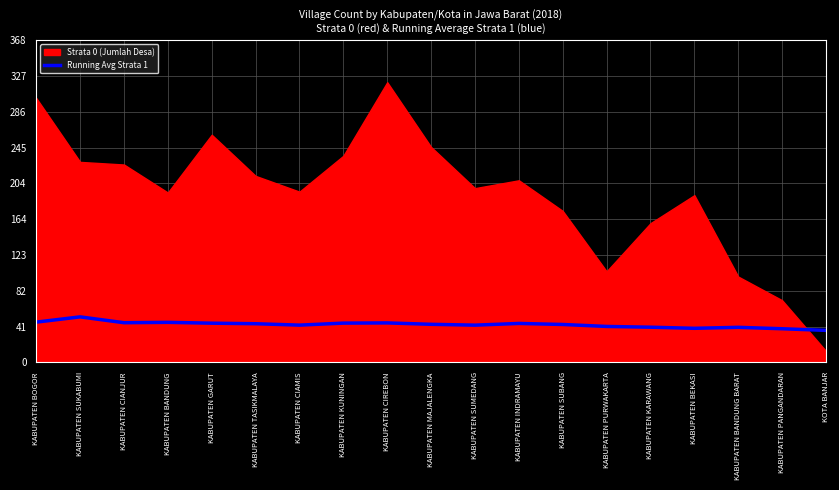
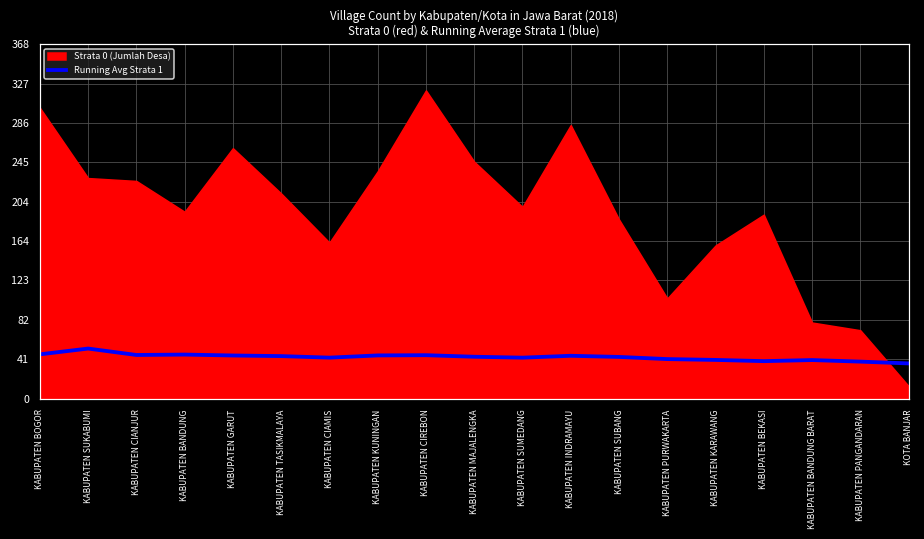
  {
    "Running Avg Strata 1": {
      "KABUPATEN BOGOR": 50,
      "KABUPATEN SUKABUMI": 50,
      "KABUPATEN CIANJUR": 50,
      "KABUPATEN BANDUNG": 50,
      "KABUPATEN GARUT": 40,
      "KABUPATEN TASIKMALAYA": 40,
      "KABUPATEN CIAMIS": 40,
      "KABUPATEN KUNINGAN": 40,
      "KABUPATEN CIREBON": 50,
      "KABUPATEN MAJALENGKA": 40,
      "KABUPATEN SUMEDANG": 40,
      "KABUPATEN INDRAMAYU": 40,
      "KABUPATEN SUBANG": 40,
      "KABUPATEN PURWAKARTA": 40,
      "KABUPATEN KARAWANG": 40,
      "KABUPATEN BEKASI": 40,
      "KABUPATEN BANDUNG BARAT": 40,
      "KABUPATEN PANGANDARAN": 40,
      "KOTA BANJAR": 40
    },
    "Strata 0 (Jumlah Desa)": {
      "KABUPATEN BOGOR": 300,
      "KABUPATEN SUKABUMI": 230,
      "KABUPATEN CIANJUR": 230,
      "KABUPATEN BANDUNG": 190,
      "KABUPATEN GARUT": 260,
      "KABUPATEN TASIKMALAYA": 210,
-     "KABUPATEN CIAMIS": 200,
+     "KABUPATEN CIAMIS": 160,
      "KABUPATEN KUNINGAN": 240,
      "KABUPATEN CIREBON": 320,
      "KABUPATEN MAJALENGKA": 250,
      "KABUPATEN SUMEDANG": 200,
-     "KABUPATEN INDRAMAYU": 210,
-     "KABUPATEN SUBANG": 170,
+     "KABUPATEN INDRAMAYU": 280,
+     "KABUPATEN SUBANG": 190,
      "KABUPATEN PURWAKARTA": 100,
      "KABUPATEN KARAWANG": 160,
      "KABUPATEN BEKASI": 190,
-     "KABUPATEN BANDUNG BARAT": 100,
+     "KABUPATEN BANDUNG BARAT": 80,
      "KABUPATEN PANGANDARAN": 70,
      "KOTA BANJAR": 10
    }
  }
